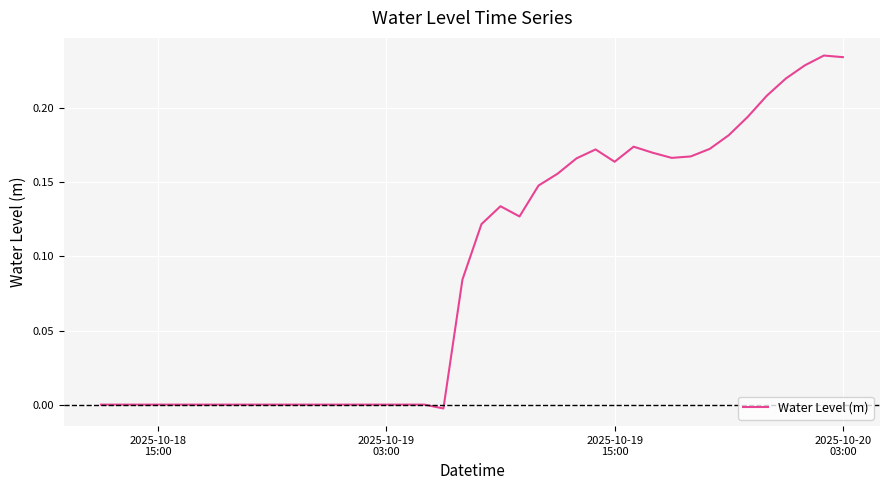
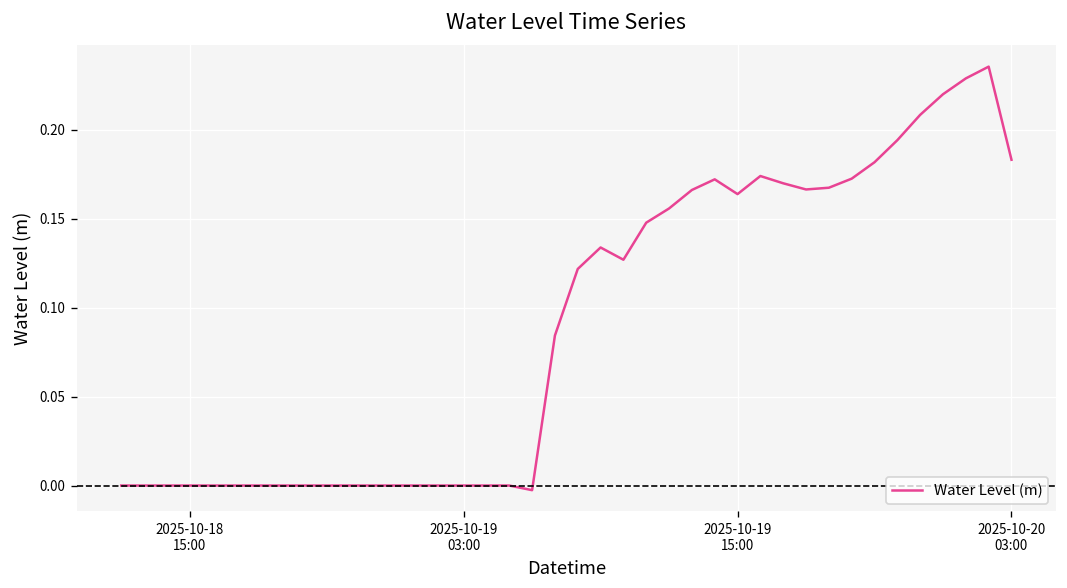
  {
    "2025-10-18 15:00": 0.000,
    "2025-10-19 03:00": 0.000,
    "2025-10-19 15:00": 0.164,
-   "2025-10-20 03:00": 0.235
+   "2025-10-20 03:00": 0.183
  }
